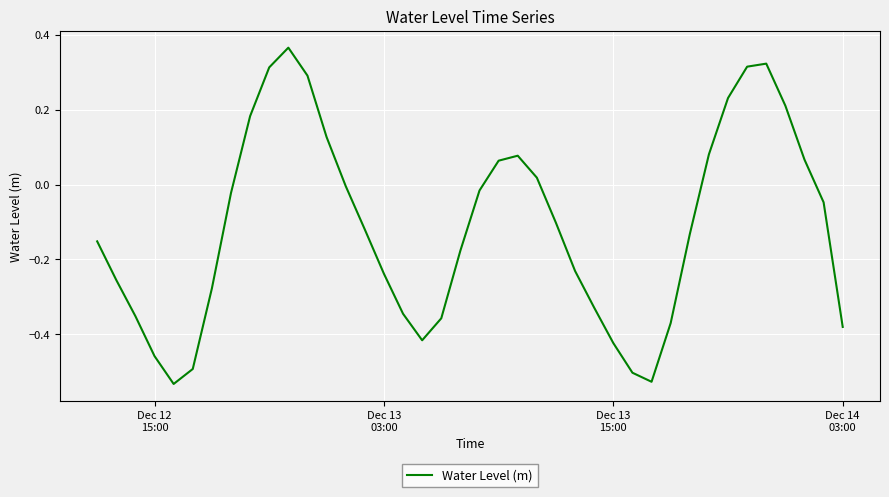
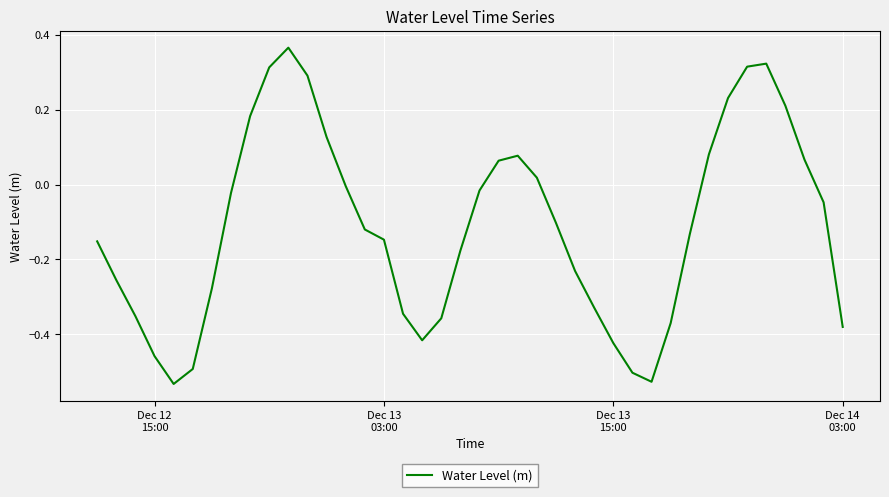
  {
    "Dec 12 15:00": -0.46,
-   "Dec 13 03:00": -0.24,
+   "Dec 13 03:00": -0.15,
    "Dec 13 15:00": -0.42,
    "Dec 14 03:00": -0.38
  }
